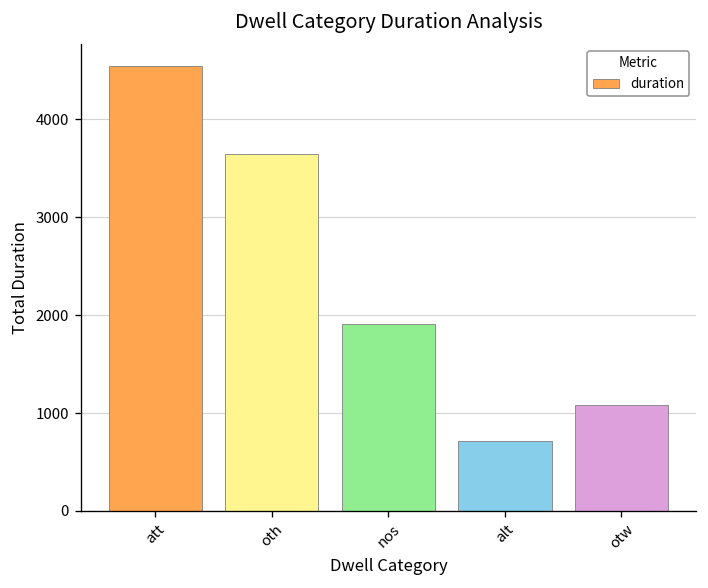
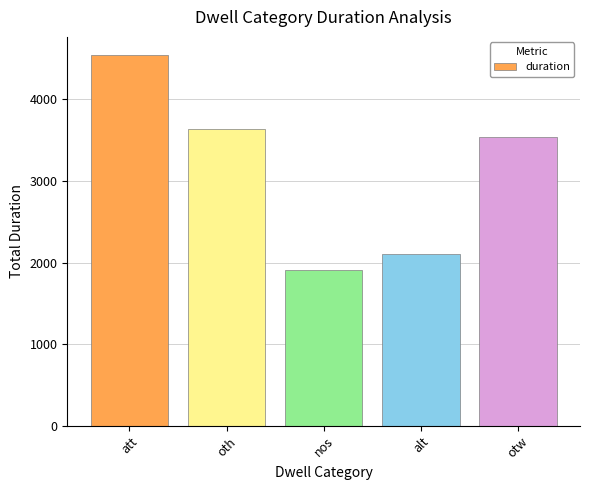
  {
    "att": 4500,
    "oth": 3600,
    "nos": 1900,
-   "alt": 700,
-   "otw": 1100
+   "alt": 2100,
+   "otw": 3500
  }
